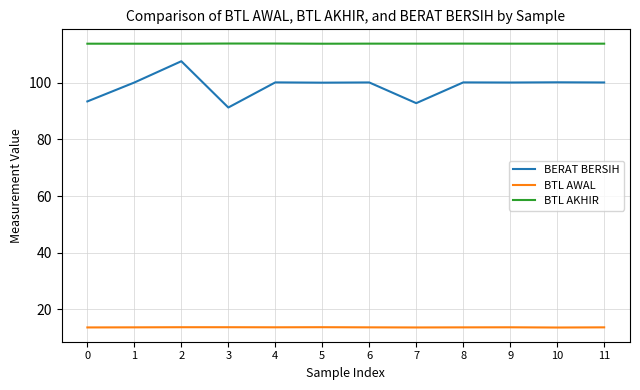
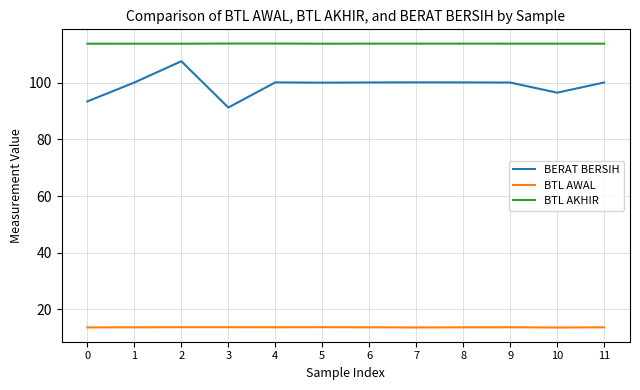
  {
    "BERAT BERSIH": {
      "0": 93,
      "1": 100,
      "2": 108,
      "3": 91,
      "4": 100,
      "5": 100,
      "6": 100,
-     "7": 93,
+     "7": 100,
      "8": 100,
      "9": 100,
-     "10": 100,
+     "10": 96,
      "11": 100
    },
    "BTL AWAL": {
      "0": 14,
      "1": 14,
      "2": 14,
      "3": 14,
      "4": 14,
      "5": 14,
      "6": 14,
      "7": 14,
      "8": 14,
      "9": 14,
      "10": 14,
      "11": 14
    },
    "BTL AKHIR": {
      "0": 114,
      "1": 114,
      "2": 114,
      "3": 114,
      "4": 114,
      "5": 114,
      "6": 114,
      "7": 114,
      "8": 114,
      "9": 114,
      "10": 114,
      "11": 114
    }
  }
